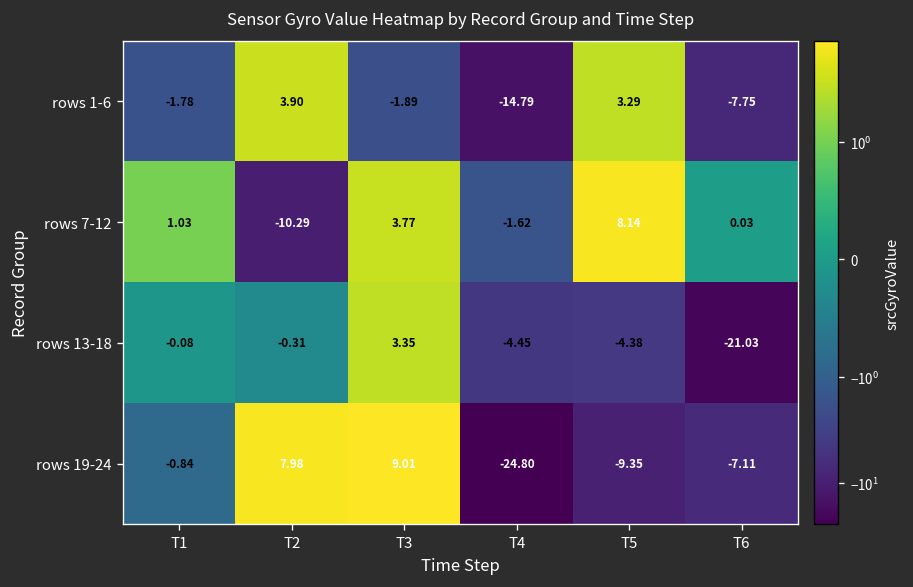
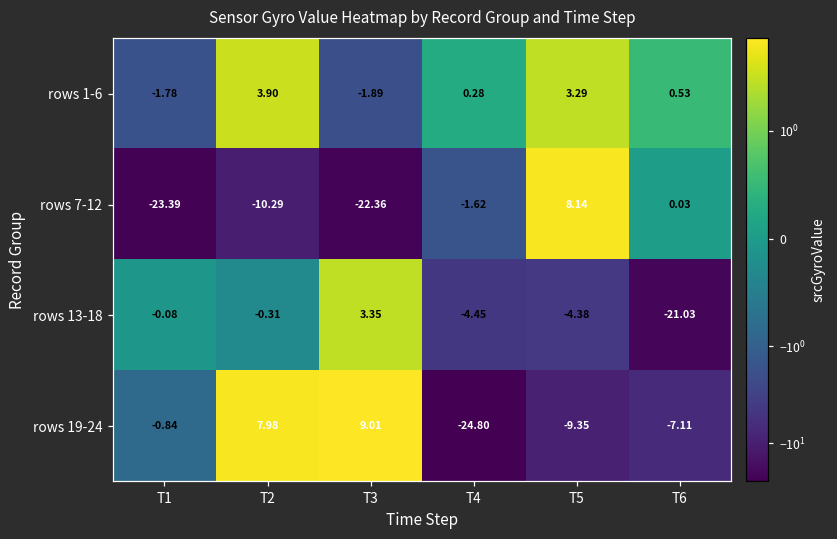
  {
    "rows 1-6": {
      "T1": -1.78,
      "T2": 3.90,
      "T3": -1.89,
-     "T4": -14.79,
+     "T4": 0.28,
      "T5": 3.29,
-     "T6": -7.75
+     "T6": 0.53
    },
    "rows 7-12": {
-     "T1": 1.03,
+     "T1": -23.39,
      "T2": -10.29,
-     "T3": 3.77,
+     "T3": -22.36,
      "T4": -1.62,
      "T5": 8.14,
      "T6": 0.03
    },
    "rows 13-18": {
      "T1": -0.08,
      "T2": -0.31,
      "T3": 3.35,
      "T4": -4.45,
      "T5": -4.38,
      "T6": -21.03
    },
    "rows 19-24": {
      "T1": -0.84,
      "T2": 7.98,
      "T3": 9.01,
      "T4": -24.80,
      "T5": -9.35,
      "T6": -7.11
    }
  }
